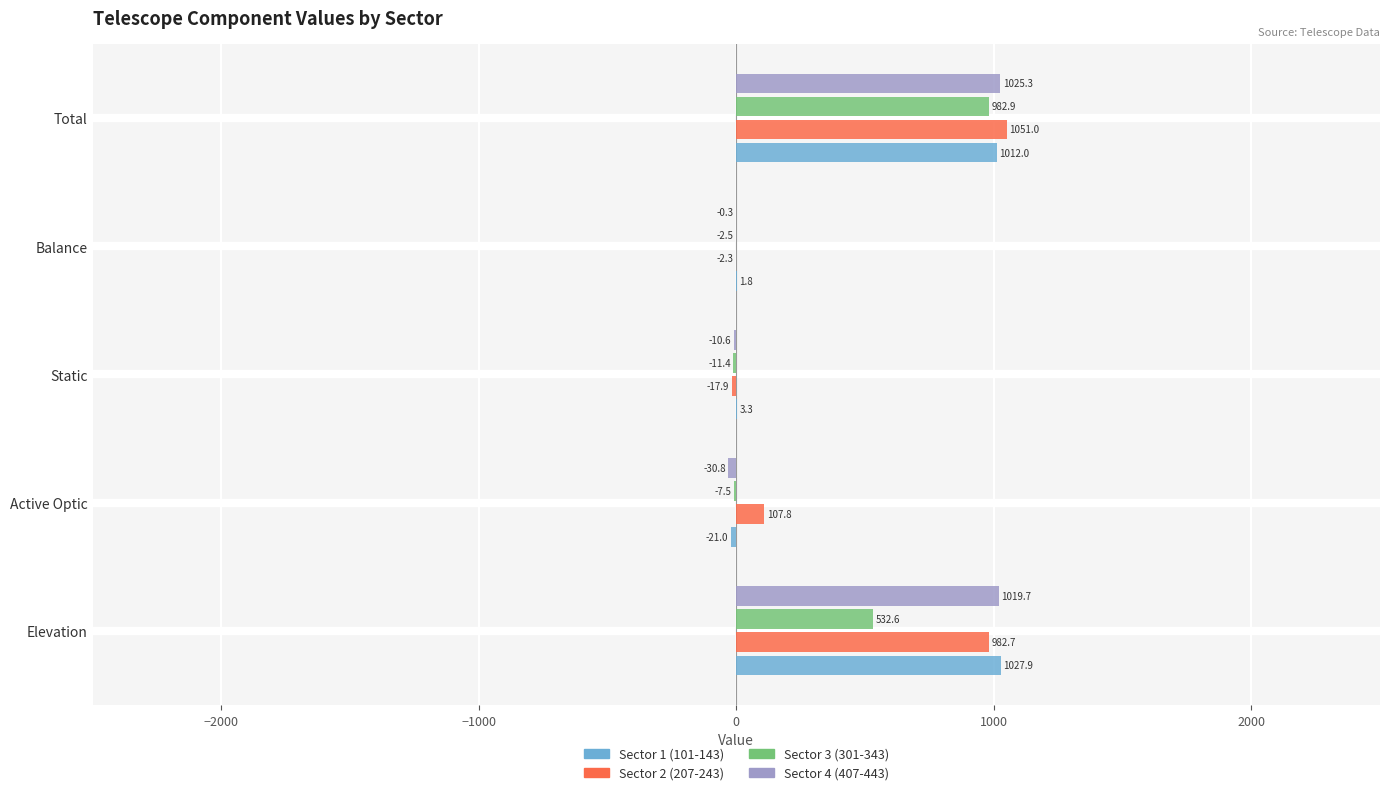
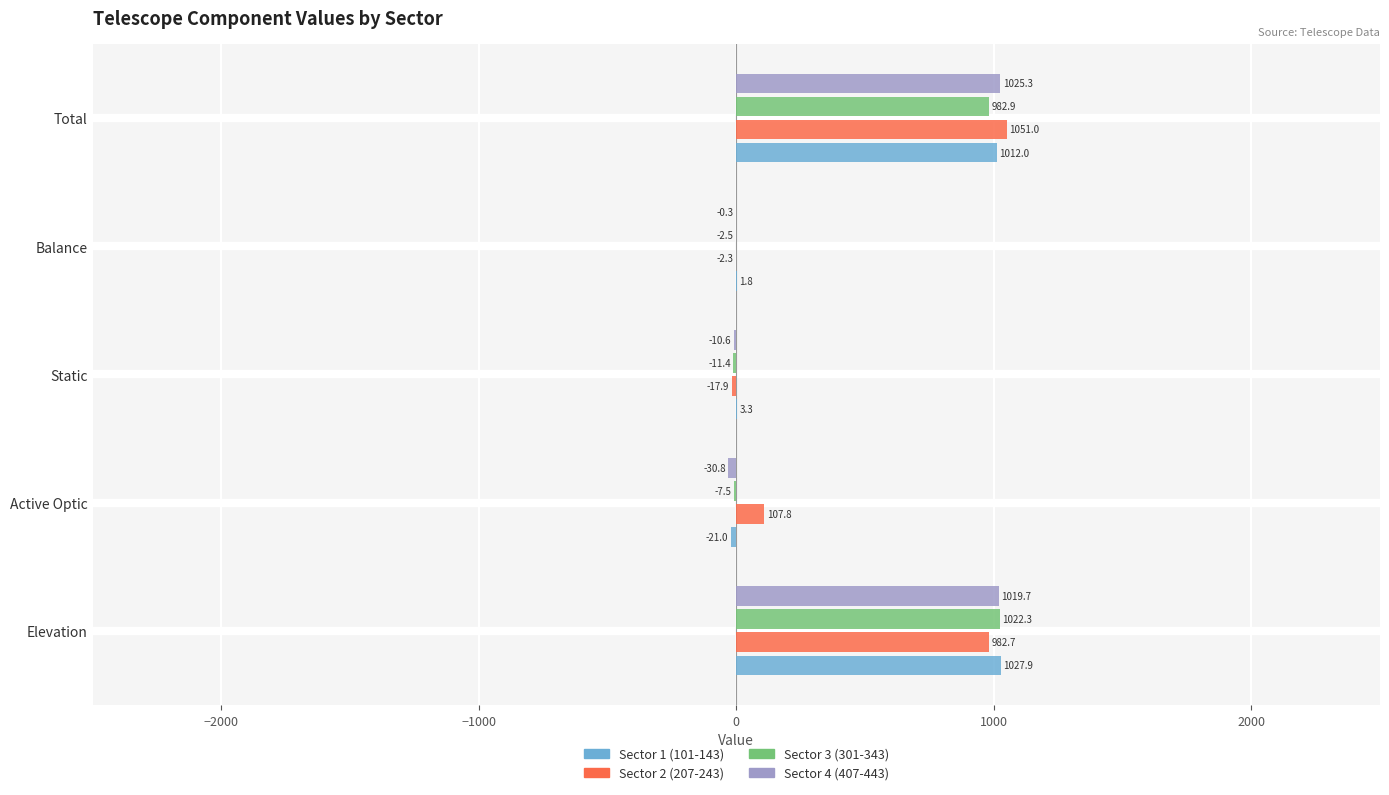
  {
    "Sector 2 (207-243)": {
      "Total": 1051.0,
      "Balance": -2.3,
      "Static": -17.9,
      "Active Optic": 107.8,
      "Elevation": 982.7
    },
    "Sector 3 (301-343)": {
      "Total": 982.9,
      "Balance": -2.5,
      "Static": -11.4,
      "Active Optic": -7.5,
-     "Elevation": 532.6
+     "Elevation": 1022.3
    }
  }
